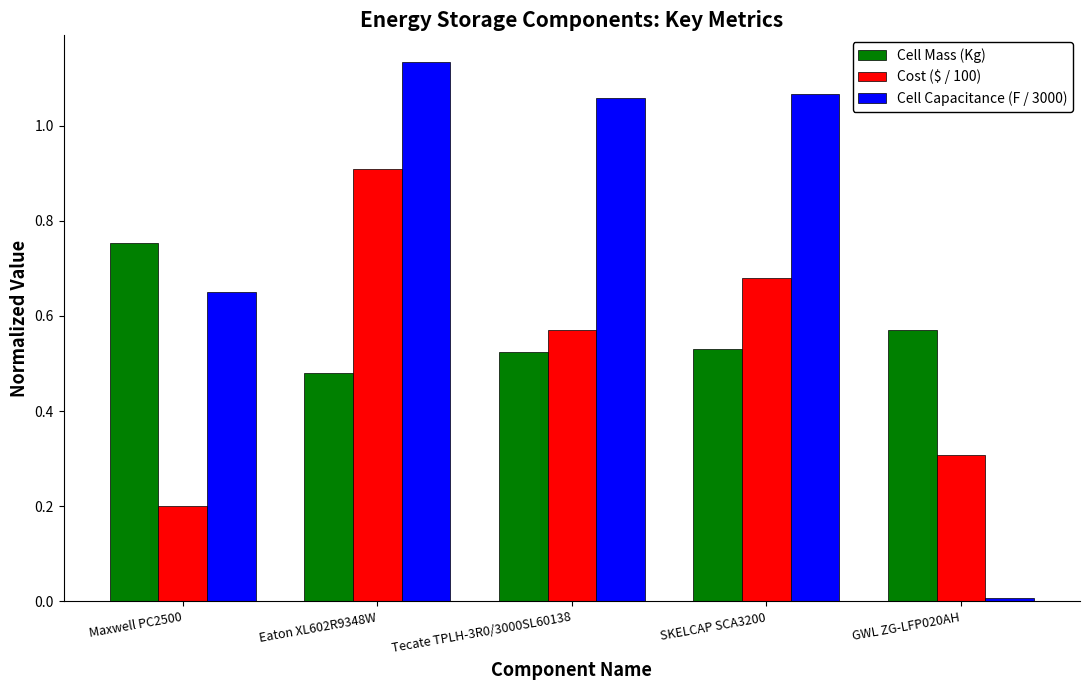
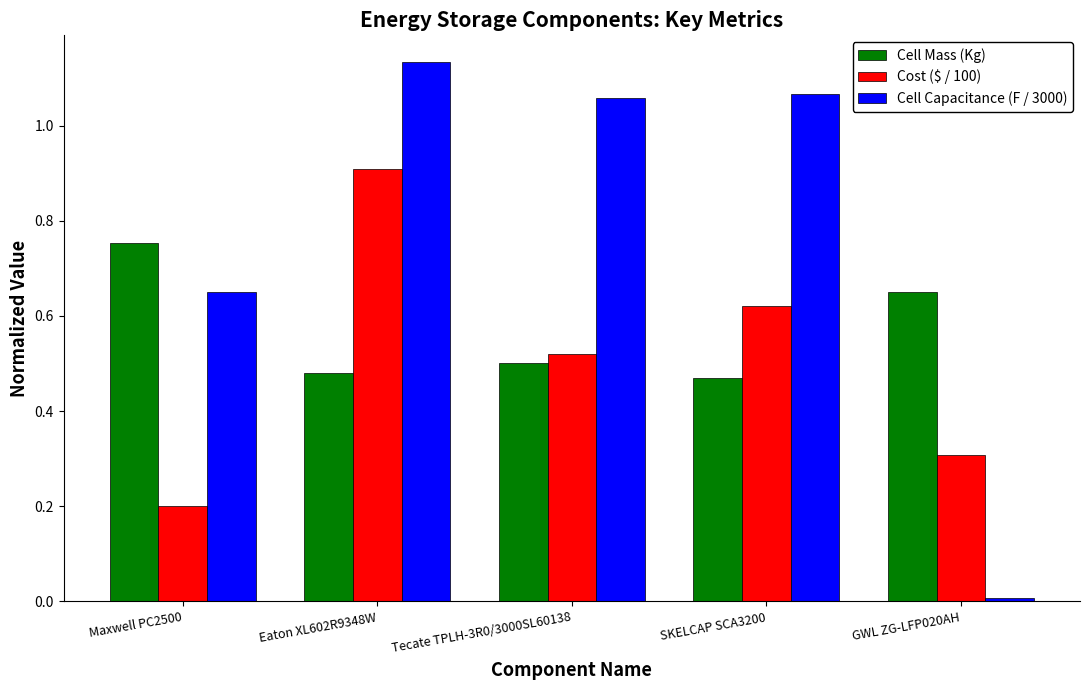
  {
    "Cell Mass (Kg)": {
      "Maxwell PC2500": 0.75,
      "Eaton XL602R9348W": 0.48,
-     "Tecate TPLH-3R0/3000SL60138": 0.53,
-     "SKELCAP SCA3200": 0.53,
-     "GWL ZG-LFP020AH": 0.57
+     "Tecate TPLH-3R0/3000SL60138": 0.50,
+     "SKELCAP SCA3200": 0.47,
+     "GWL ZG-LFP020AH": 0.65
    },
    "Cost ($ / 100)": {
      "Maxwell PC2500": 0.20,
      "Eaton XL602R9348W": 0.91,
-     "Tecate TPLH-3R0/3000SL60138": 0.57,
-     "SKELCAP SCA3200": 0.68,
+     "Tecate TPLH-3R0/3000SL60138": 0.52,
+     "SKELCAP SCA3200": 0.62,
      "GWL ZG-LFP020AH": 0.31
    },
    "Cell Capacitance (F / 3000)": {
      "Maxwell PC2500": 0.65,
      "Eaton XL602R9348W": 1.13,
      "Tecate TPLH-3R0/3000SL60138": 1.06,
      "SKELCAP SCA3200": 1.07,
      "GWL ZG-LFP020AH": 0.01
    }
  }
